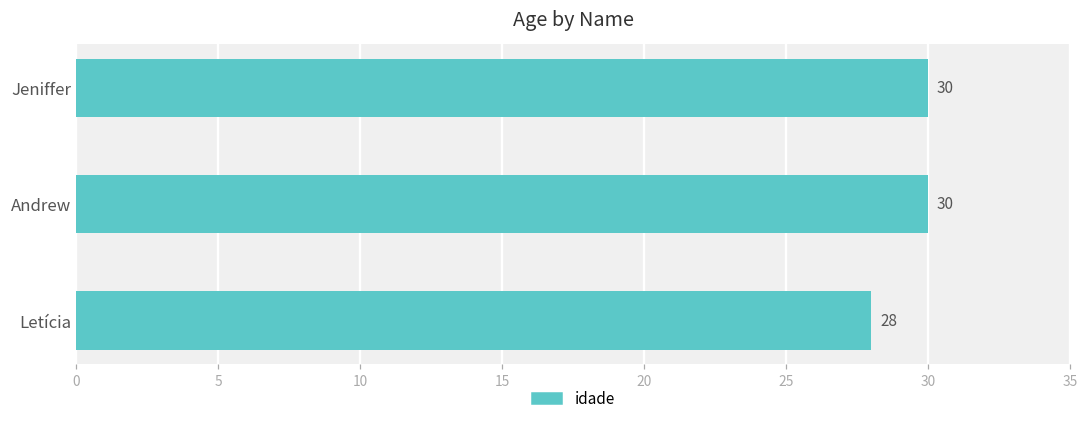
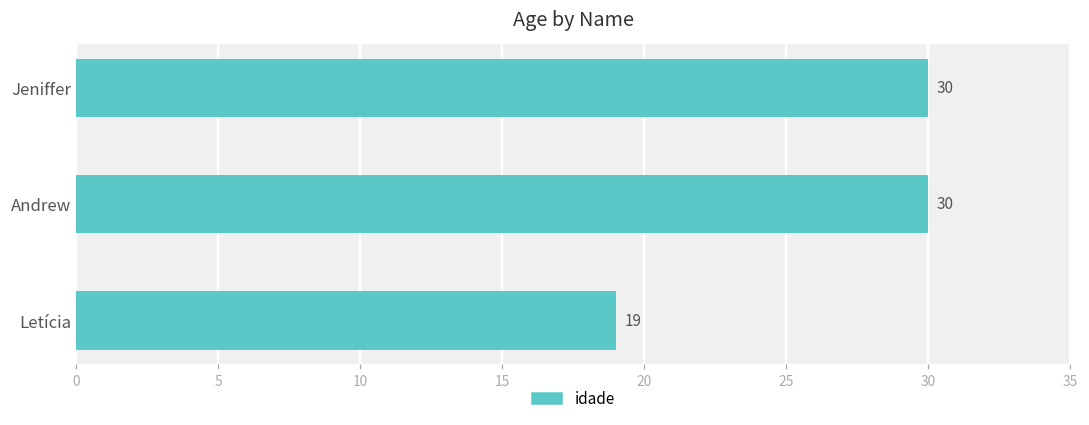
  {
    "Jeniffer": 30,
    "Andrew": 30,
-   "Letícia": 28
+   "Letícia": 19
  }
